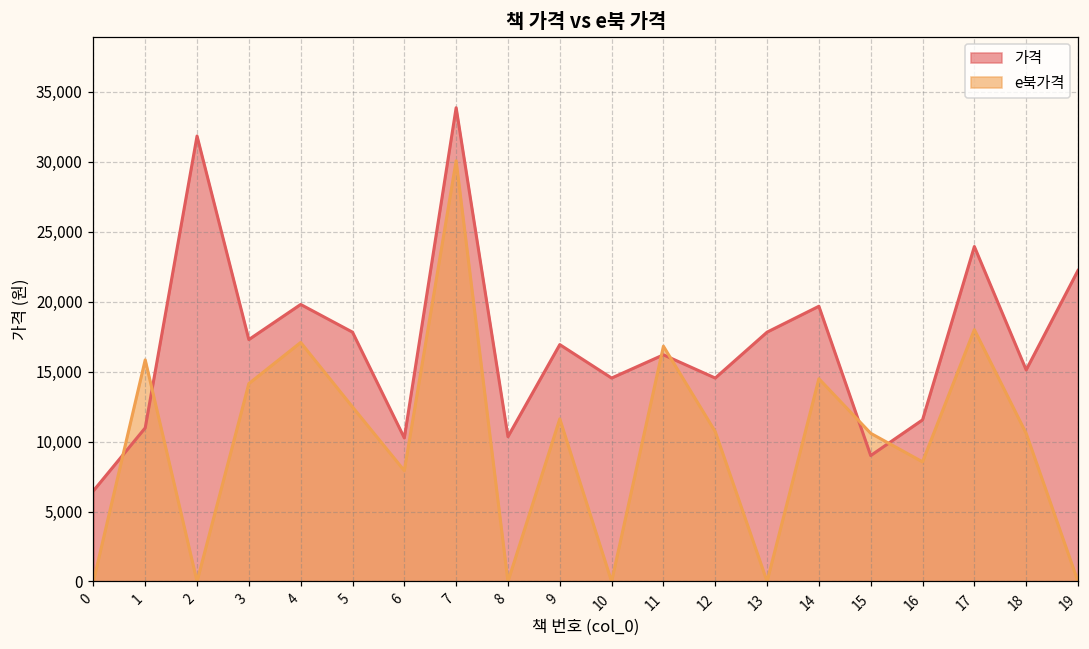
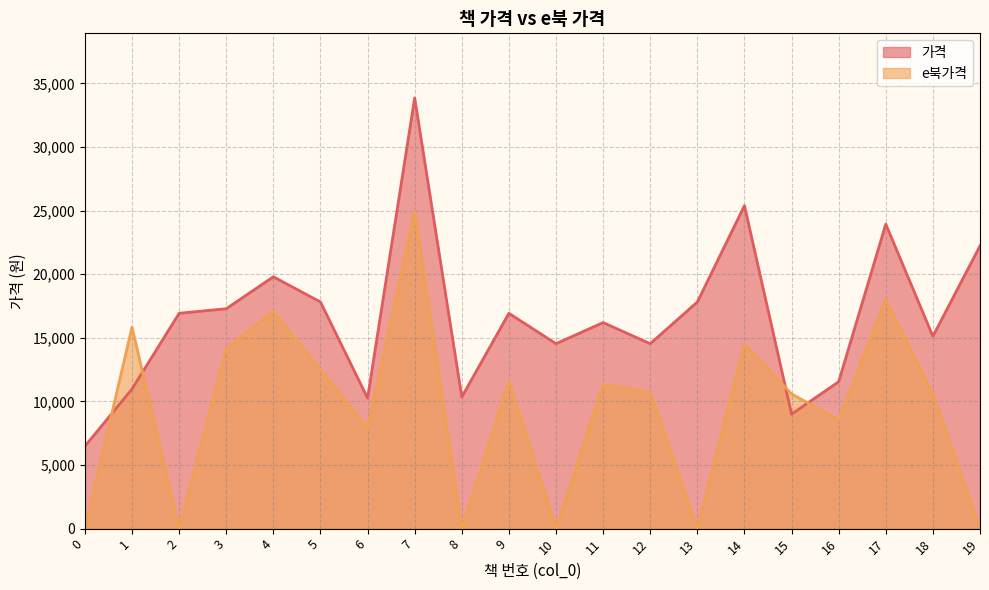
  {
    "가격": {
      "0": "6,500",
      "1": "11,000",
-     "2": "31,800",
+     "2": "16,900",
      "3": "17,300",
      "4": "19,800",
      "5": "17,800",
      "6": "10,300",
      "7": "33,900",
      "8": "10,400",
      "9": "16,900",
      "10": "14,500",
      "11": "16,200",
      "12": "14,500",
      "13": "17,800",
-     "14": "19,700",
+     "14": "25,400",
      "15": "9,000",
      "16": "11,600",
      "17": "23,900",
      "18": "15,100",
      "19": "22,200"
    },
    "e북가격": {
      "0": "0",
      "1": "15,800",
      "2": "0",
      "3": "14,100",
      "4": "17,100",
      "5": "12,500",
      "6": "7,900",
-     "7": "30,100",
+     "7": "24,900",
      "8": "0",
      "9": "11,600",
      "10": "0",
-     "11": "16,800",
+     "11": "11,300",
      "12": "10,700",
      "13": "0",
      "14": "14,500",
      "15": "10,600",
      "16": "8,600",
      "17": "18,000",
      "18": "10,600",
      "19": "0"
    }
  }
